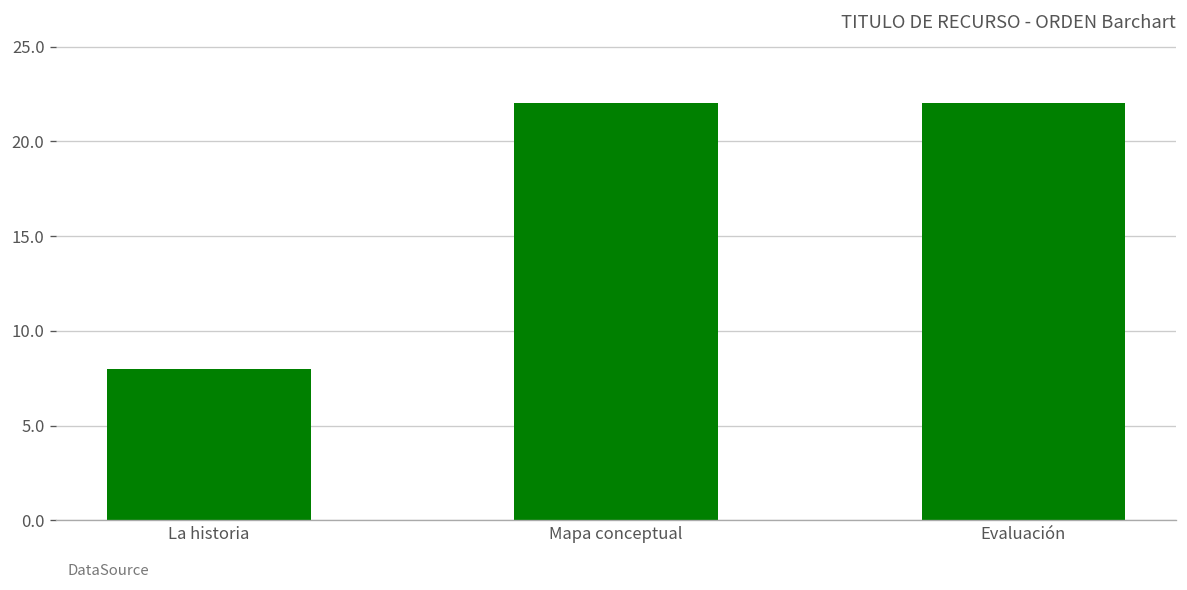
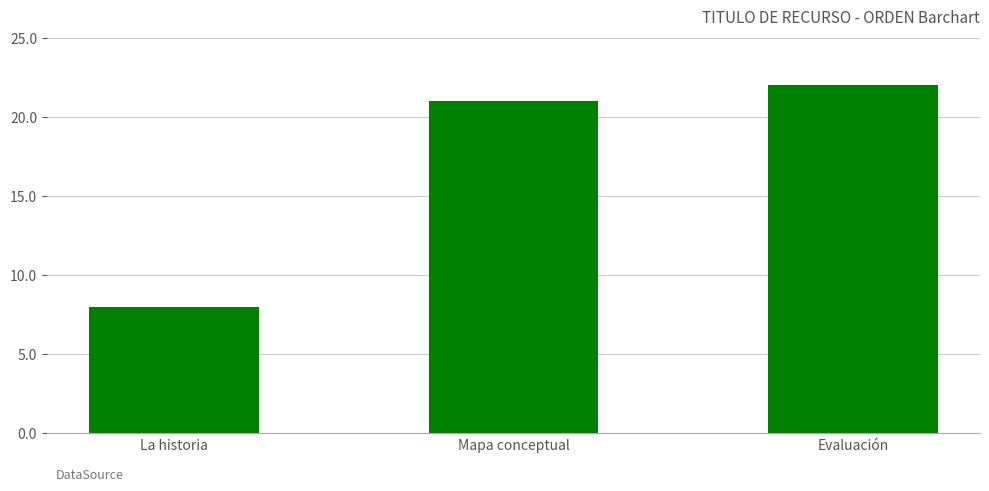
  {
    "La historia": 8,
-   "Mapa conceptual": 22,
+   "Mapa conceptual": 21,
    "Evaluación": 22
  }
